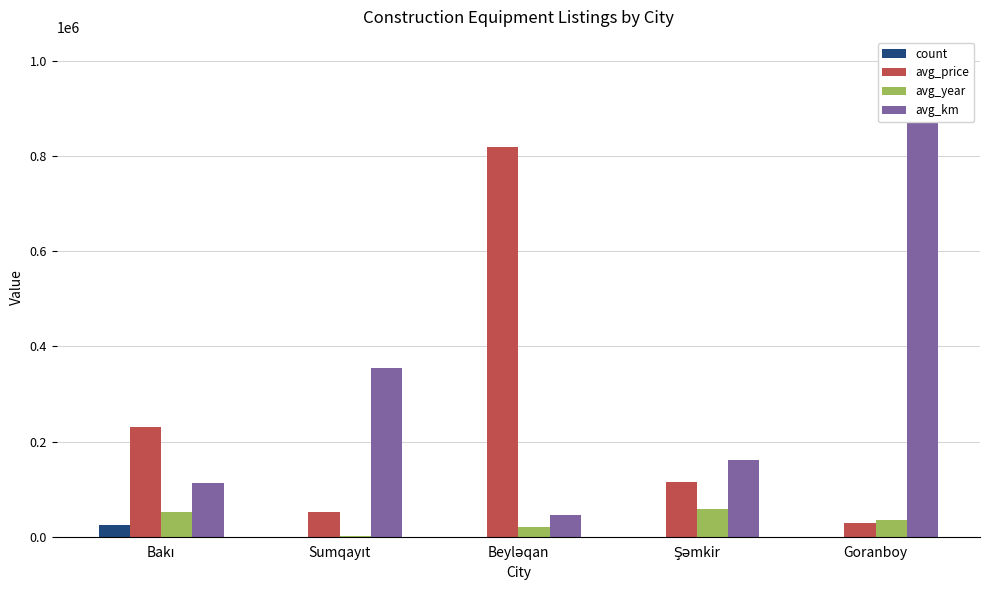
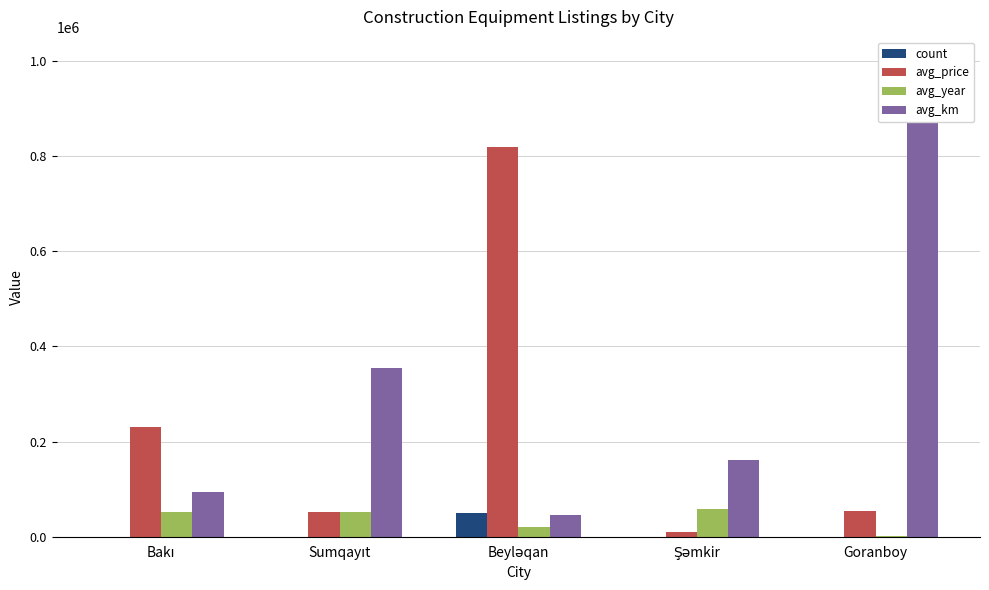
  {
    "count": {
-     "Bakı": 20000,
-     "Beyləqan": 0
+     "Bakı": 0,
+     "Beyləqan": 50000
    },
    "avg_price": {
      "Bakı": 230000,
      "Sumqayıt": 50000,
      "Beyləqan": 820000,
-     "Şəmkir": 110000,
-     "Goranboy": 30000
+     "Şəmkir": 10000,
+     "Goranboy": 60000
    },
    "avg_year": {
      "Bakı": 50000,
-     "Sumqayıt": 0,
+     "Sumqayıt": 50000,
      "Beyləqan": 20000,
      "Şəmkir": 60000,
-     "Goranboy": 30000
+     "Goranboy": 0
    },
    "avg_km": {
-     "Bakı": 110000,
+     "Bakı": 90000,
      "Sumqayıt": 350000,
      "Beyləqan": 50000,
      "Şəmkir": 160000
    }
  }
